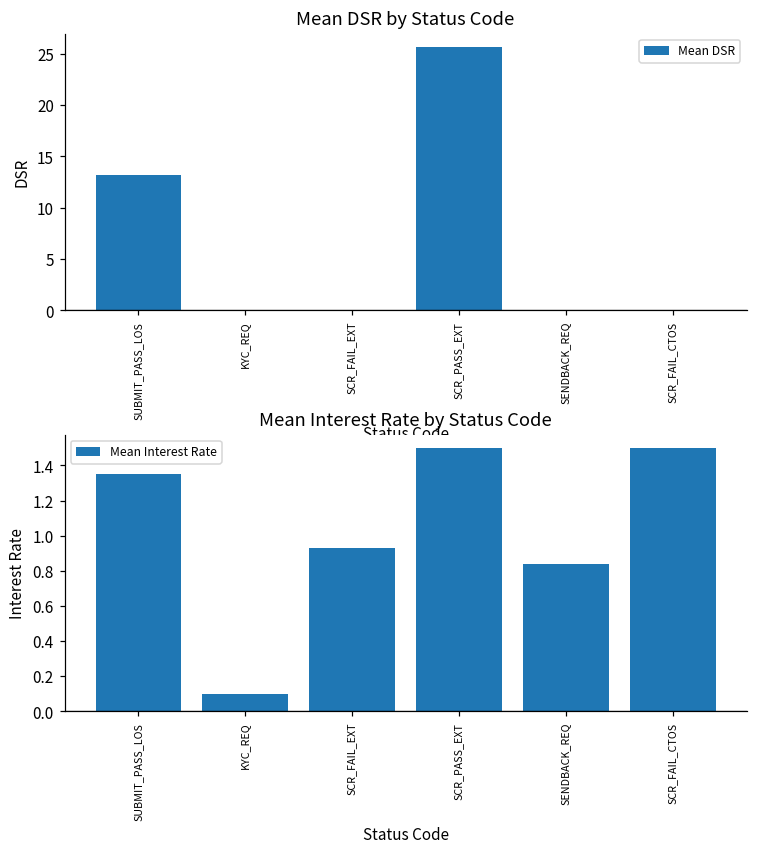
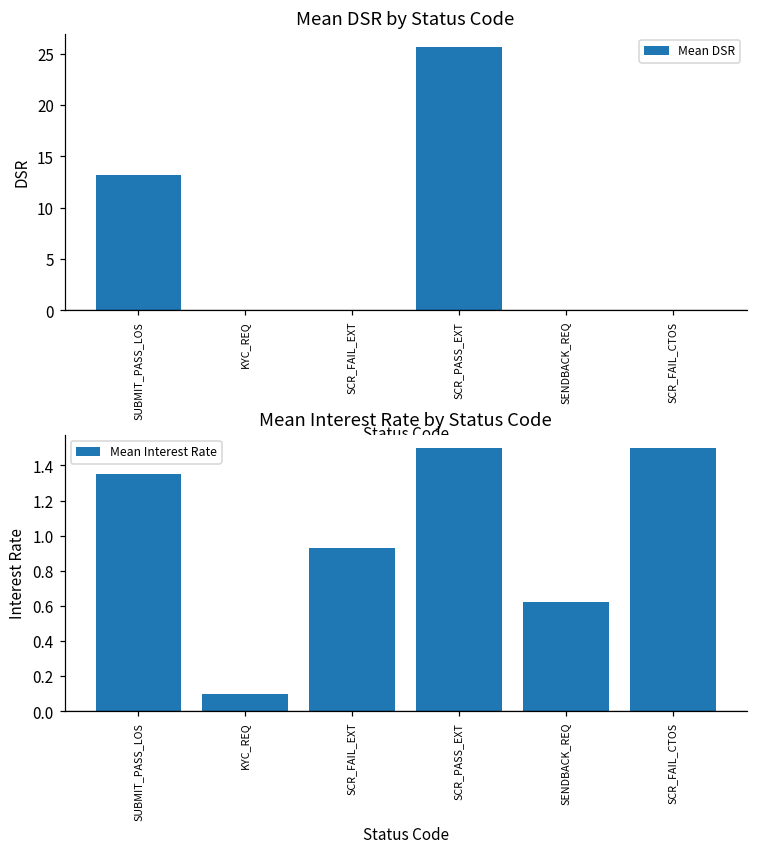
  {
    "Mean DSR by Status Code": {
      "SUBMIT_PASS_LOS": 13,
      "KYC_REQ": 0,
      "SCR_FAIL_EXT": 0,
      "SCR_PASS_EXT": 26,
      "SENDBACK_REQ": 0,
      "SCR_FAIL_CTOS": 0
    },
    "Mean Interest Rate by Status Code": {
      "SUBMIT_PASS_LOS": 1.35,
      "KYC_REQ": 0.10,
      "SCR_FAIL_EXT": 0.93,
      "SCR_PASS_EXT": 1.50,
-     "SENDBACK_REQ": 0.84,
+     "SENDBACK_REQ": 0.62,
      "SCR_FAIL_CTOS": 1.50
    }
  }
